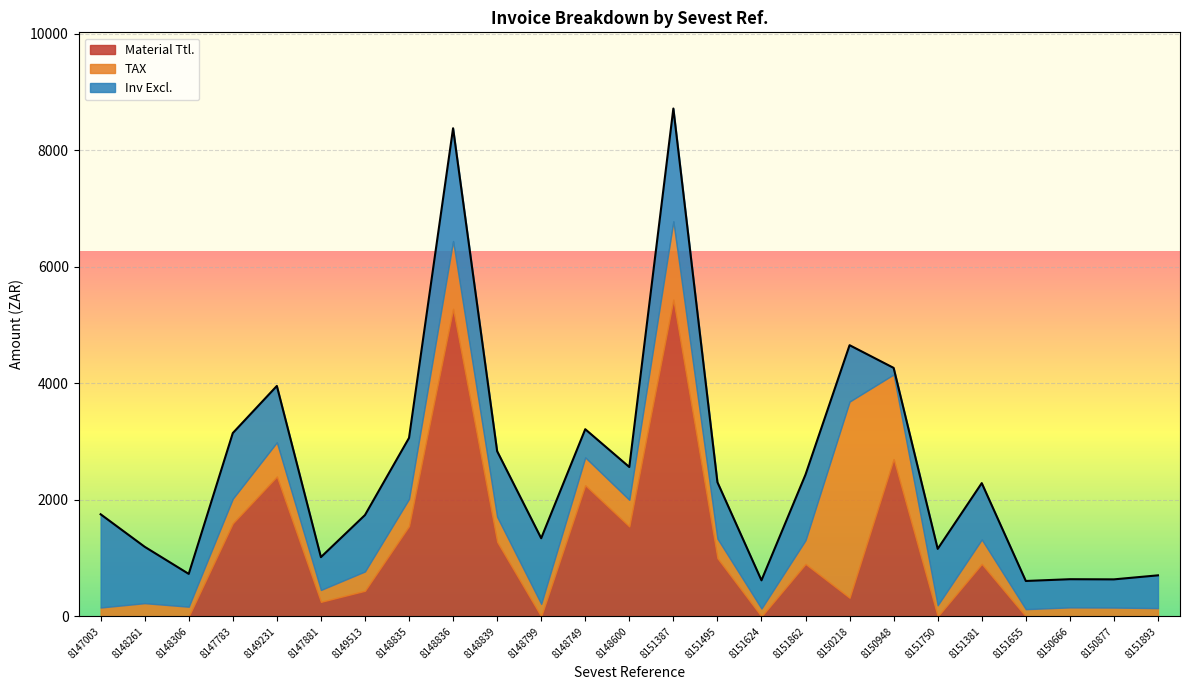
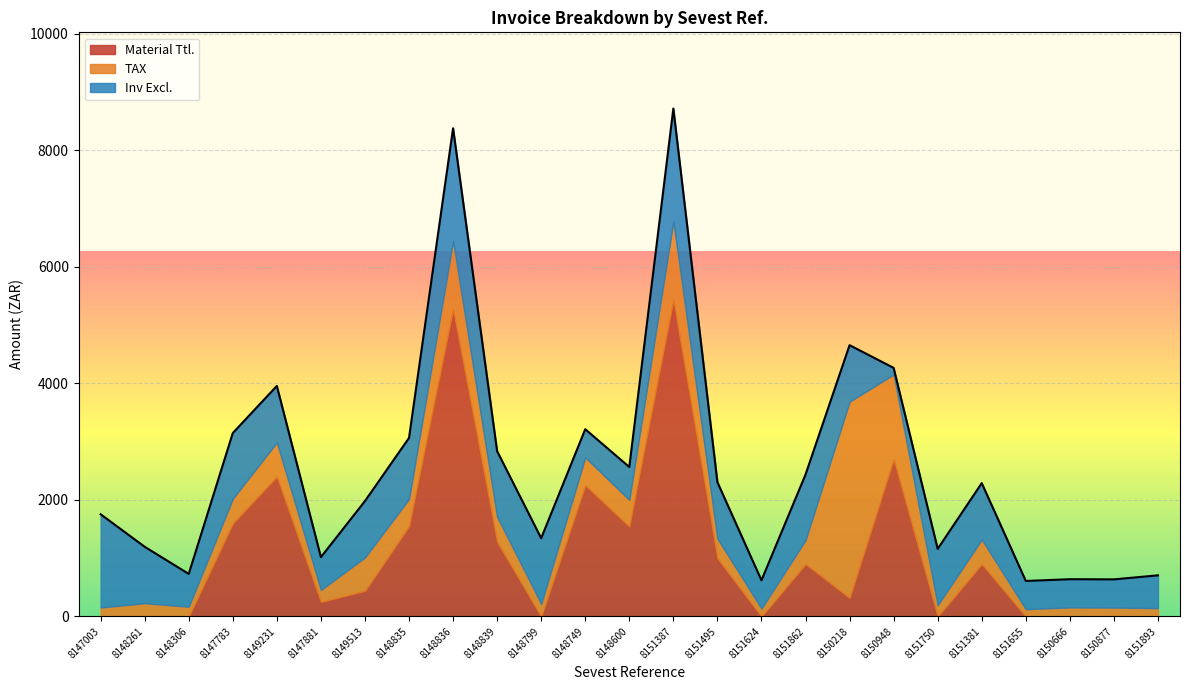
  {
    "Material Ttl.": {
      "8147003": 0,
      "8148261": 0,
      "8148306": 0,
      "8147783": 1600,
      "8149231": 2400,
      "8147881": 300,
      "8149513": 400,
      "8148835": 1600,
      "8148836": 5300,
      "8148839": 1300,
      "8148799": 0,
      "8148749": 2300,
      "8148600": 1500,
      "8151387": 5400,
      "8151495": 1000,
      "8151624": 0,
      "8151862": 900,
      "8150218": 300,
      "8150948": 2700,
      "8151750": 0,
      "8151381": 900,
      "8151655": 0,
      "8150666": 0,
      "8150877": 0,
      "8151893": 0
    },
    "TAX": {
      "8147003": 200,
      "8148261": 200,
      "8148306": 200,
      "8147783": 400,
      "8149231": 600,
      "8147881": 200,
-     "8149513": 300,
+     "8149513": 600,
      "8148835": 500,
      "8148836": 1200,
      "8148839": 400,
      "8148799": 200,
      "8148749": 500,
      "8148600": 500,
      "8151387": 1300,
      "8151495": 300,
      "8151624": 100,
      "8151862": 400,
      "8150218": 3400,
      "8150948": 1500,
      "8151750": 200,
      "8151381": 400,
      "8151655": 100,
      "8150666": 200,
      "8150877": 200,
      "8151893": 100
    },
    "Inv Excl.": {
      "8147003": 1600,
      "8148261": 1000,
      "8148306": 600,
      "8147783": 1100,
      "8149231": 1000,
      "8147881": 600,
      "8149513": 1000,
      "8148835": 1000,
      "8148836": 1900,
      "8148839": 1100,
      "8148799": 1100,
      "8148749": 500,
      "8148600": 600,
      "8151387": 1900,
      "8151495": 1000,
      "8151624": 500,
      "8151862": 1100,
      "8150218": 1000,
      "8150948": 100,
      "8151750": 1000,
      "8151381": 1000,
      "8151655": 500,
      "8150666": 500,
      "8150877": 500,
      "8151893": 600
    }
  }
